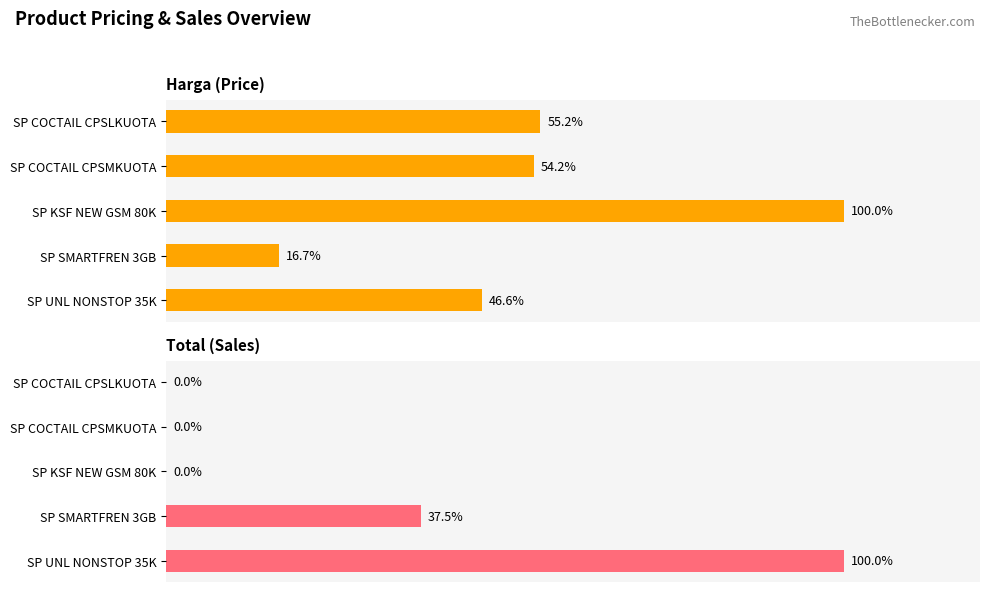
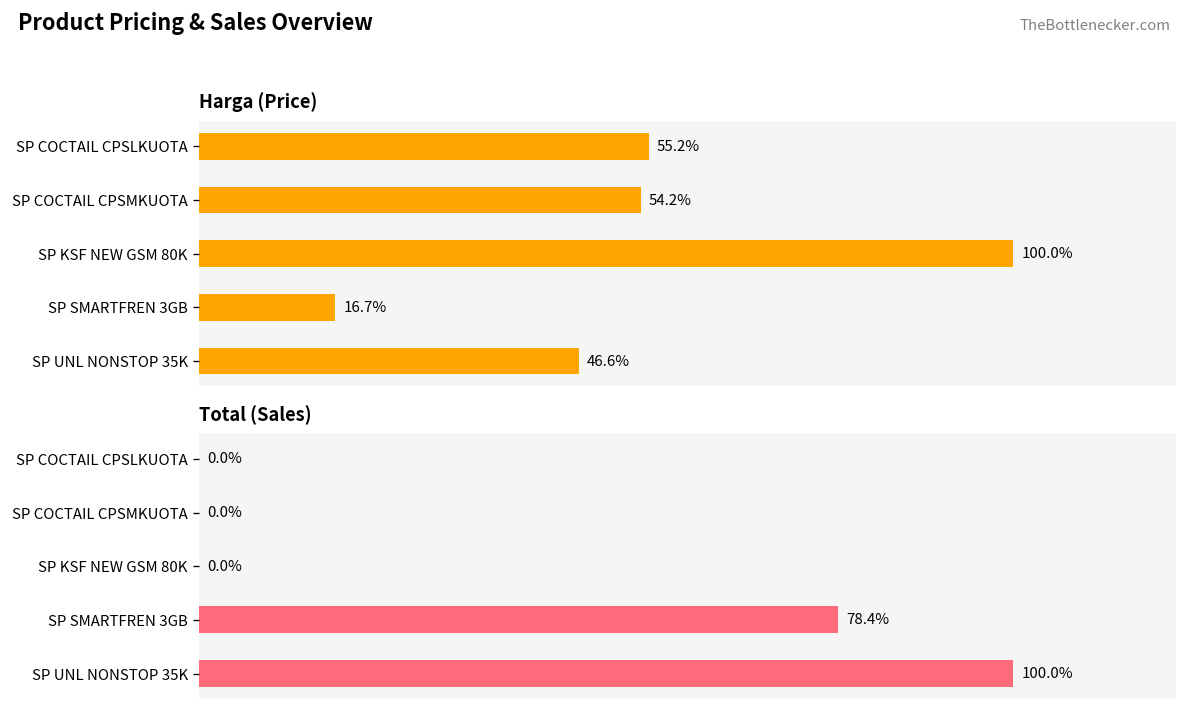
  {
    "Harga (Price)": {
      "SP COCTAIL CPSLKUOTA": "55.2%",
      "SP COCTAIL CPSMKUOTA": "54.2%",
      "SP KSF NEW GSM 80K": "100.0%",
      "SP SMARTFREN 3GB": "16.7%",
      "SP UNL NONSTOP 35K": "46.6%"
    },
    "Total (Sales)": {
      "SP COCTAIL CPSLKUOTA": "0.0%",
      "SP COCTAIL CPSMKUOTA": "0.0%",
      "SP KSF NEW GSM 80K": "0.0%",
-     "SP SMARTFREN 3GB": "37.5%",
+     "SP SMARTFREN 3GB": "78.4%",
      "SP UNL NONSTOP 35K": "100.0%"
    }
  }
